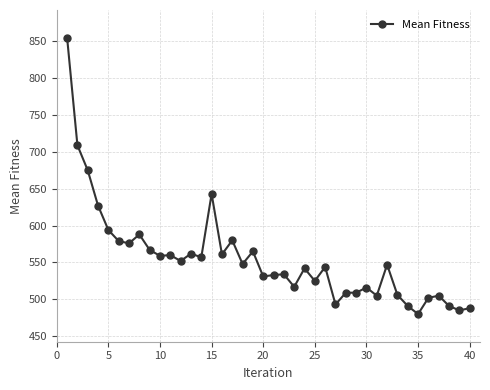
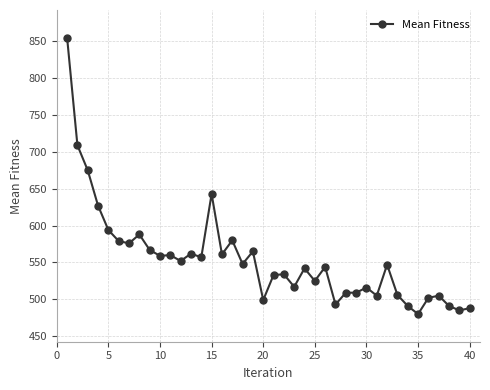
  {
    "5": 590,
    "10": 560,
    "15": 640,
-   "20": 530,
+   "20": 500,
    "25": 530,
    "30": 520,
    "35": 480,
    "40": 490
  }
